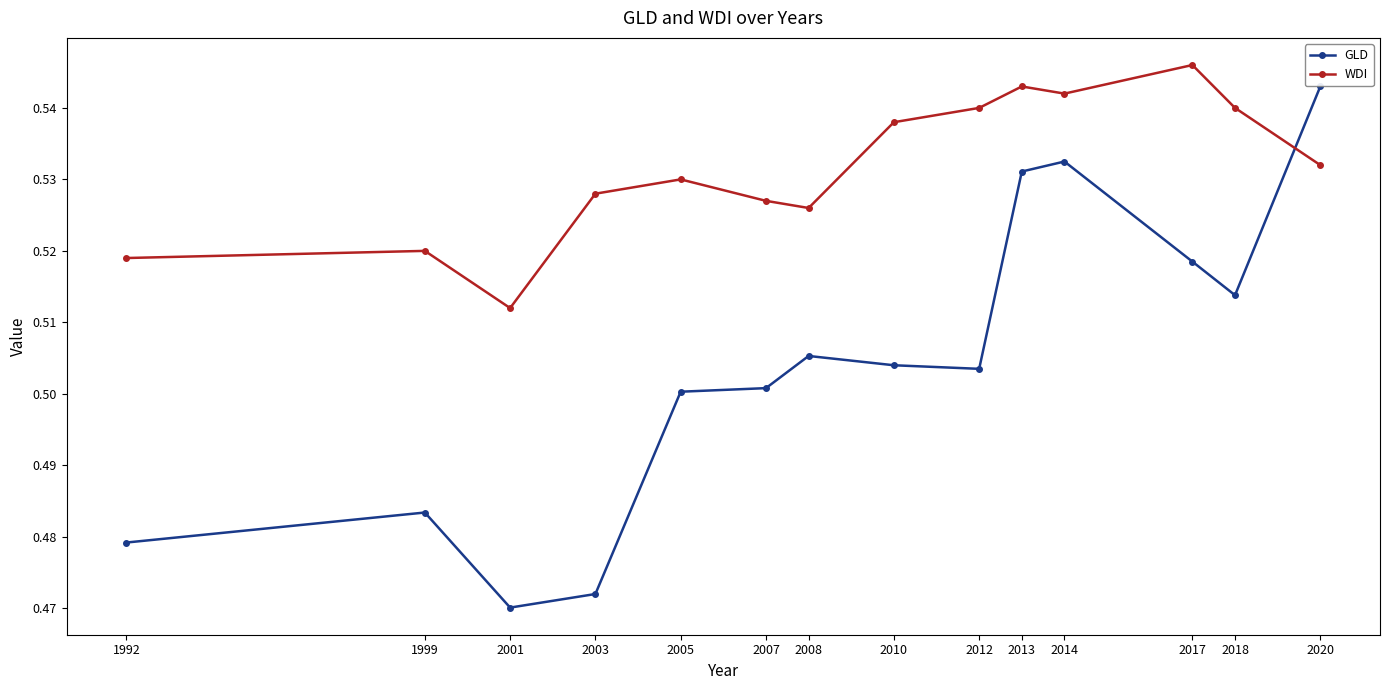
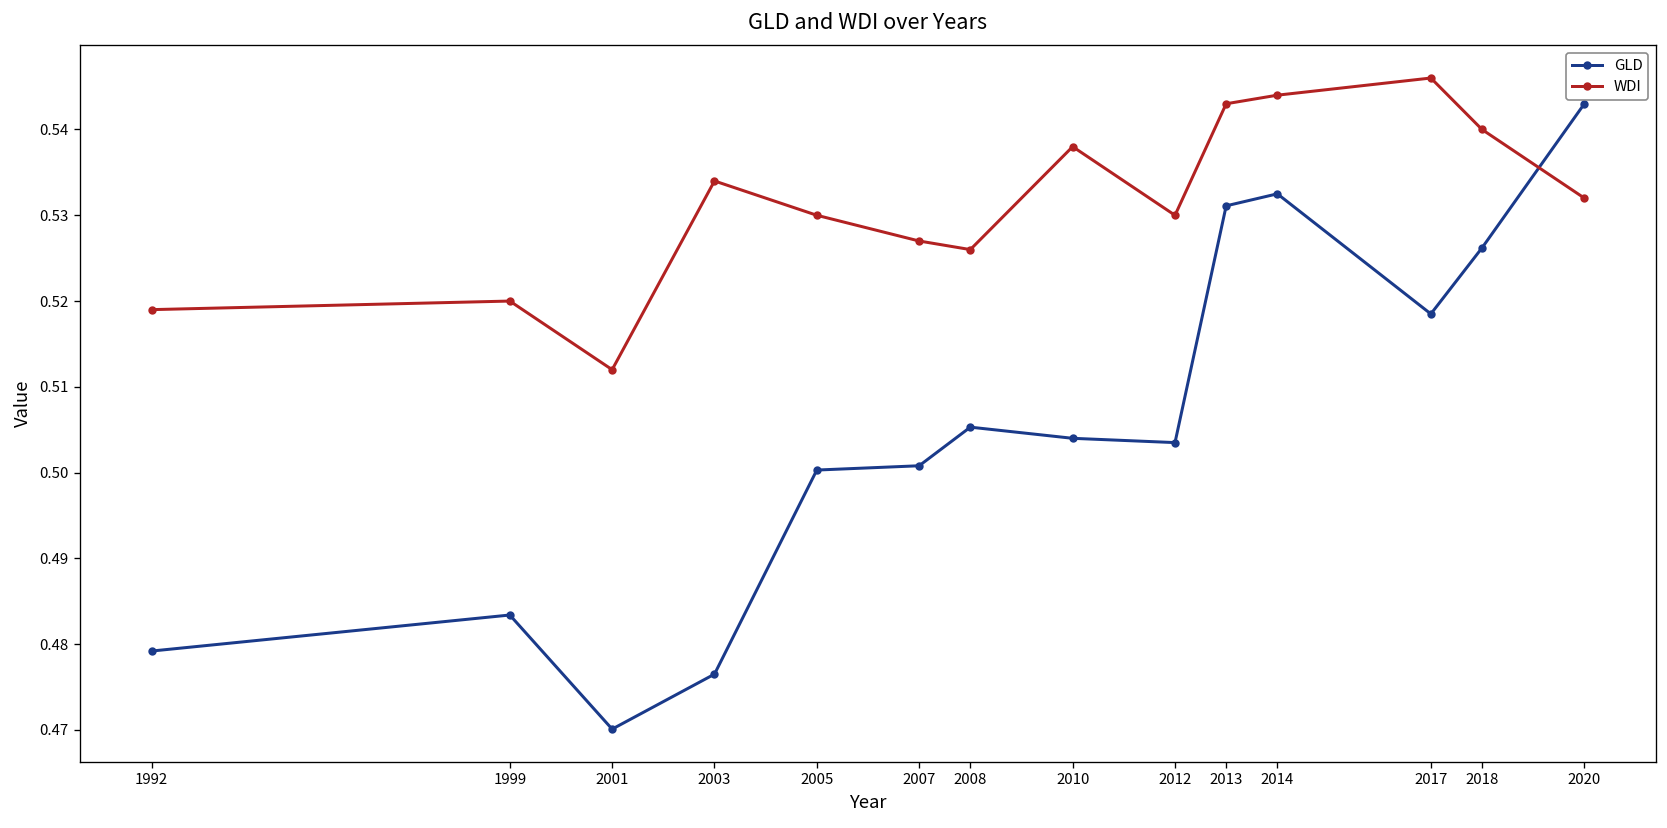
  {
    "GLD": {
      "1992": 0.479,
      "1999": 0.483,
      "2001": 0.470,
-     "2003": 0.472,
+     "2003": 0.477,
      "2005": 0.500,
      "2007": 0.501,
      "2008": 0.505,
      "2010": 0.504,
      "2012": 0.504,
      "2013": 0.531,
      "2014": 0.533,
      "2017": 0.519,
-     "2018": 0.514,
+     "2018": 0.526,
      "2020": 0.543
    },
    "WDI": {
      "1992": 0.519,
      "1999": 0.520,
      "2001": 0.512,
-     "2003": 0.528,
+     "2003": 0.534,
      "2005": 0.530,
      "2007": 0.527,
      "2008": 0.526,
      "2010": 0.538,
-     "2012": 0.54,
+     "2012": 0.53,
      "2013": 0.543,
-     "2014": 0.542,
+     "2014": 0.544,
      "2017": 0.546,
      "2018": 0.540,
      "2020": 0.532
    }
  }
